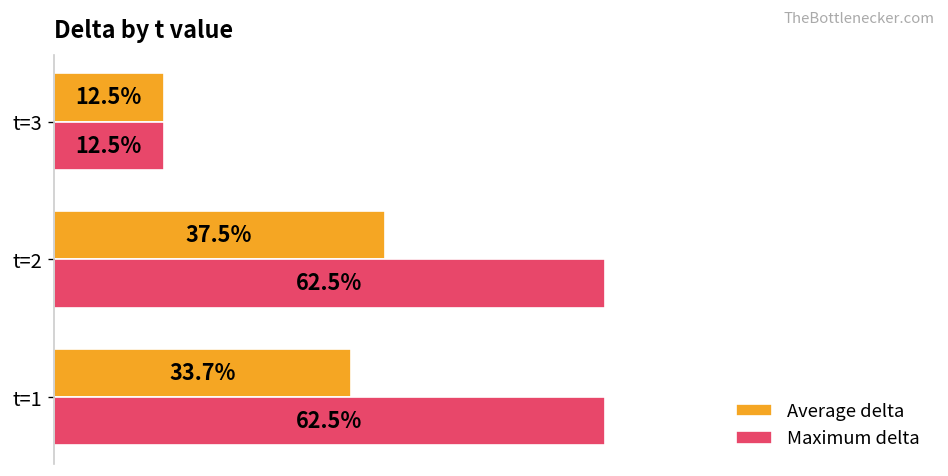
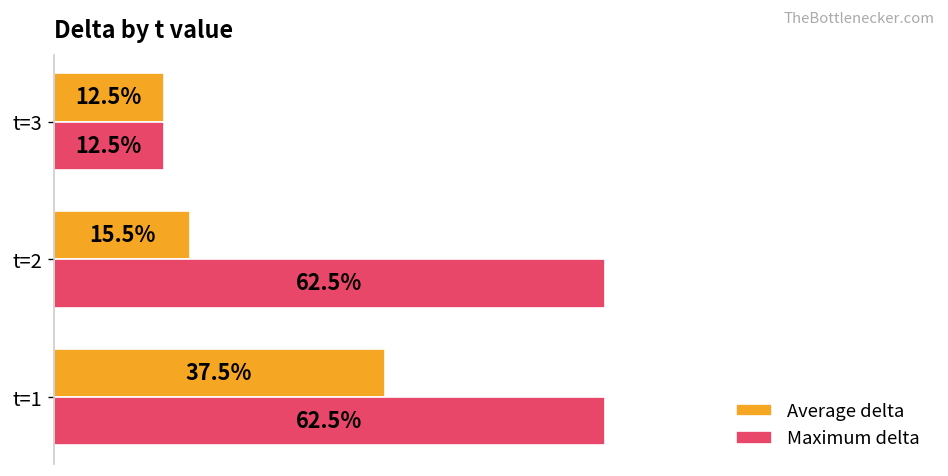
  {
    "Average delta": {
      "t=3": "12.5%",
-     "t=2": "37.5%",
-     "t=1": "33.7%"
+     "t=2": "15.5%",
+     "t=1": "37.5%"
    },
    "Maximum delta": {
      "t=3": "12.5%",
      "t=2": "62.5%",
      "t=1": "62.5%"
    }
  }
